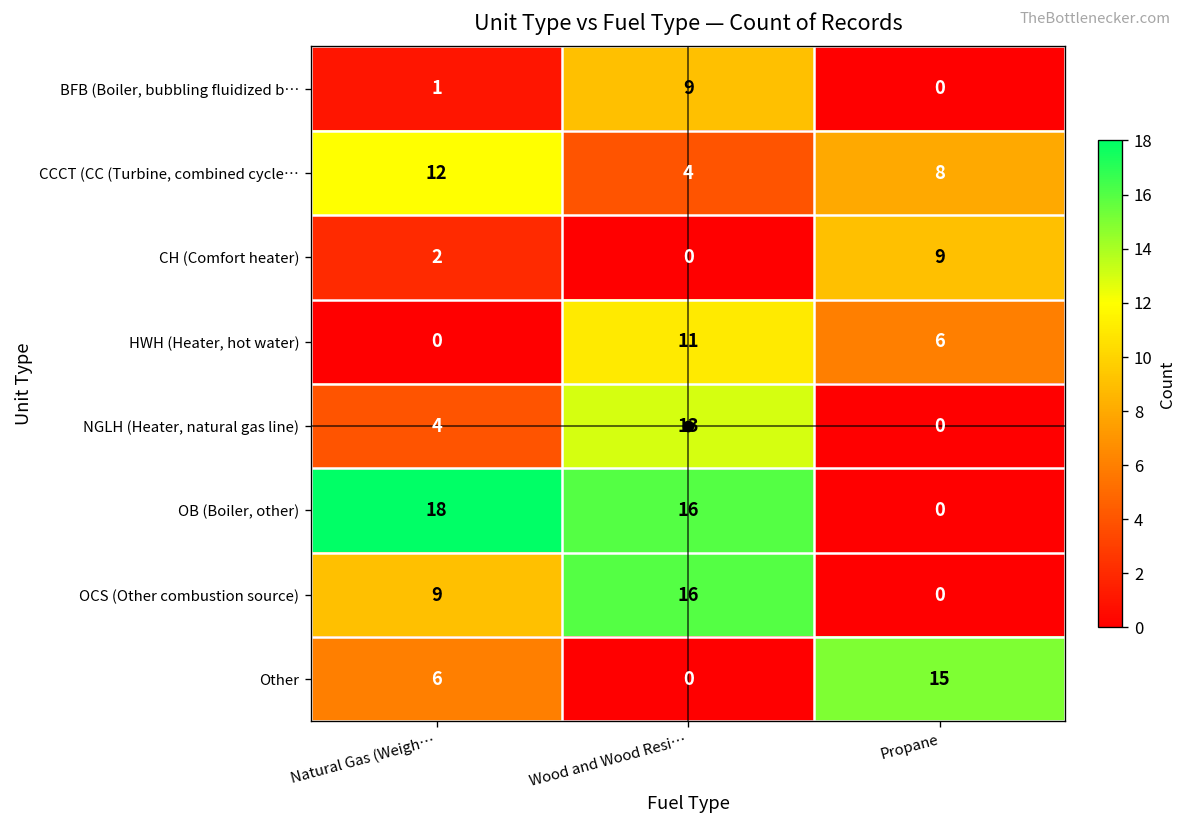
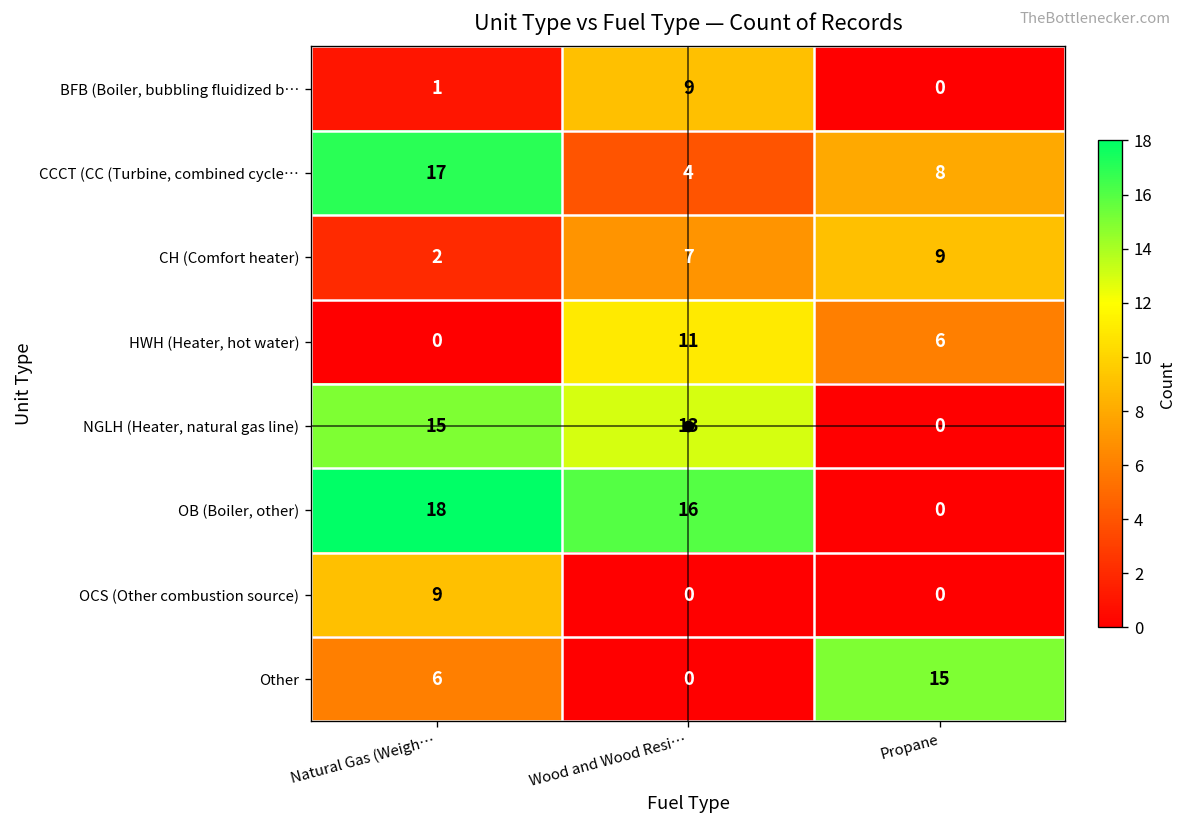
  {
    "BFB (Boiler, bubbling fluidized b…": {
      "Natural Gas (Weigh…": 1,
      "Wood and Wood Resi…": 9,
      "Propane": 0
    },
    "CCCT (CC (Turbine, combined cycle…": {
-     "Natural Gas (Weigh…": 12,
+     "Natural Gas (Weigh…": 17,
      "Wood and Wood Resi…": 4,
      "Propane": 8
    },
    "CH (Comfort heater)": {
      "Natural Gas (Weigh…": 2,
-     "Wood and Wood Resi…": 0,
+     "Wood and Wood Resi…": 7,
      "Propane": 9
    },
    "HWH (Heater, hot water)": {
      "Natural Gas (Weigh…": 0,
      "Wood and Wood Resi…": 11,
      "Propane": 6
    },
    "NGLH (Heater, natural gas line)": {
-     "Natural Gas (Weigh…": 4,
+     "Natural Gas (Weigh…": 15,
      "Propane": 0
    },
    "OB (Boiler, other)": {
      "Natural Gas (Weigh…": 18,
      "Wood and Wood Resi…": 16,
      "Propane": 0
    },
    "OCS (Other combustion source)": {
      "Natural Gas (Weigh…": 9,
-     "Wood and Wood Resi…": 16,
+     "Wood and Wood Resi…": 0,
      "Propane": 0
    },
    "Other": {
      "Natural Gas (Weigh…": 6,
      "Wood and Wood Resi…": 0,
      "Propane": 15
    }
  }
